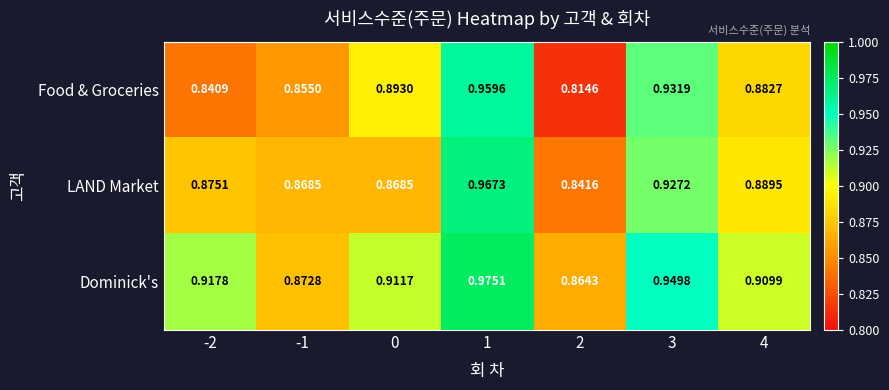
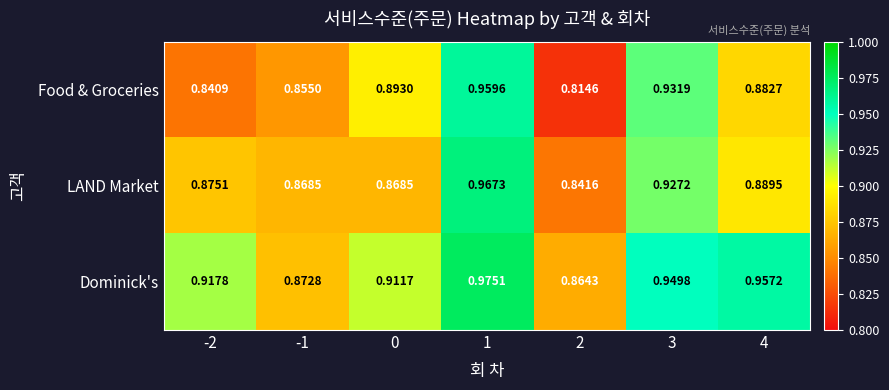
  {
    "Food & Groceries": {
      "-2": 0.8409,
      "-1": 0.8550,
      "0": 0.8930,
      "1": 0.9596,
      "2": 0.8146,
      "3": 0.9319,
      "4": 0.8827
    },
    "LAND Market": {
      "-2": 0.8751,
      "-1": 0.8685,
      "0": 0.8685,
      "1": 0.9673,
      "2": 0.8416,
      "3": 0.9272,
      "4": 0.8895
    },
    "Dominick's": {
      "-2": 0.9178,
      "-1": 0.8728,
      "0": 0.9117,
      "1": 0.9751,
      "2": 0.8643,
      "3": 0.9498,
-     "4": 0.9099
+     "4": 0.9572
    }
  }
